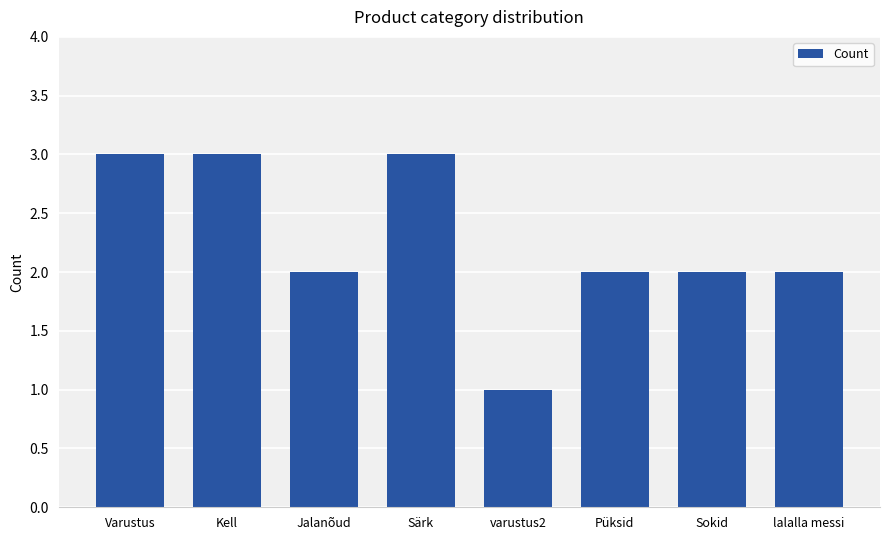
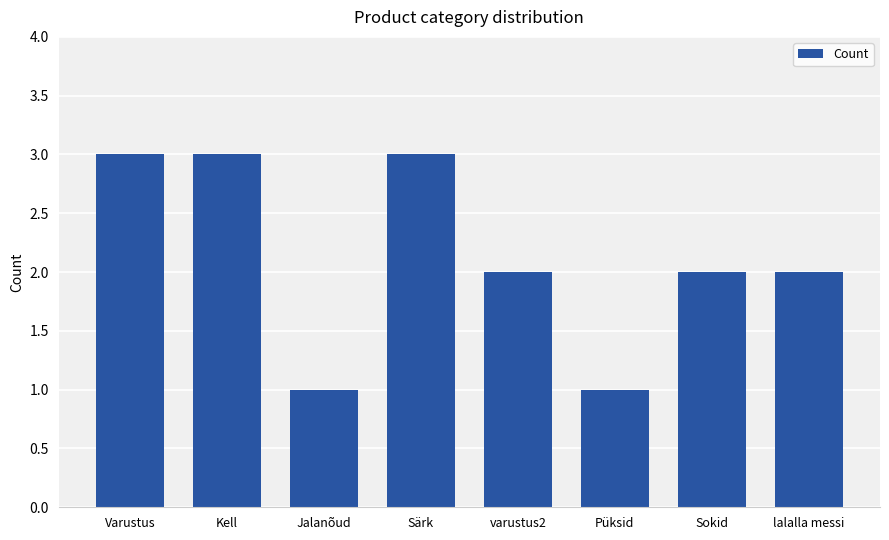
  {
    "Varustus": 3,
    "Kell": 3,
-   "Jalanõud": 2,
+   "Jalanõud": 1,
    "Särk": 3,
-   "varustus2": 1,
-   "Püksid": 2,
+   "varustus2": 2,
+   "Püksid": 1,
    "Sokid": 2,
    "lalalla messi": 2
  }
